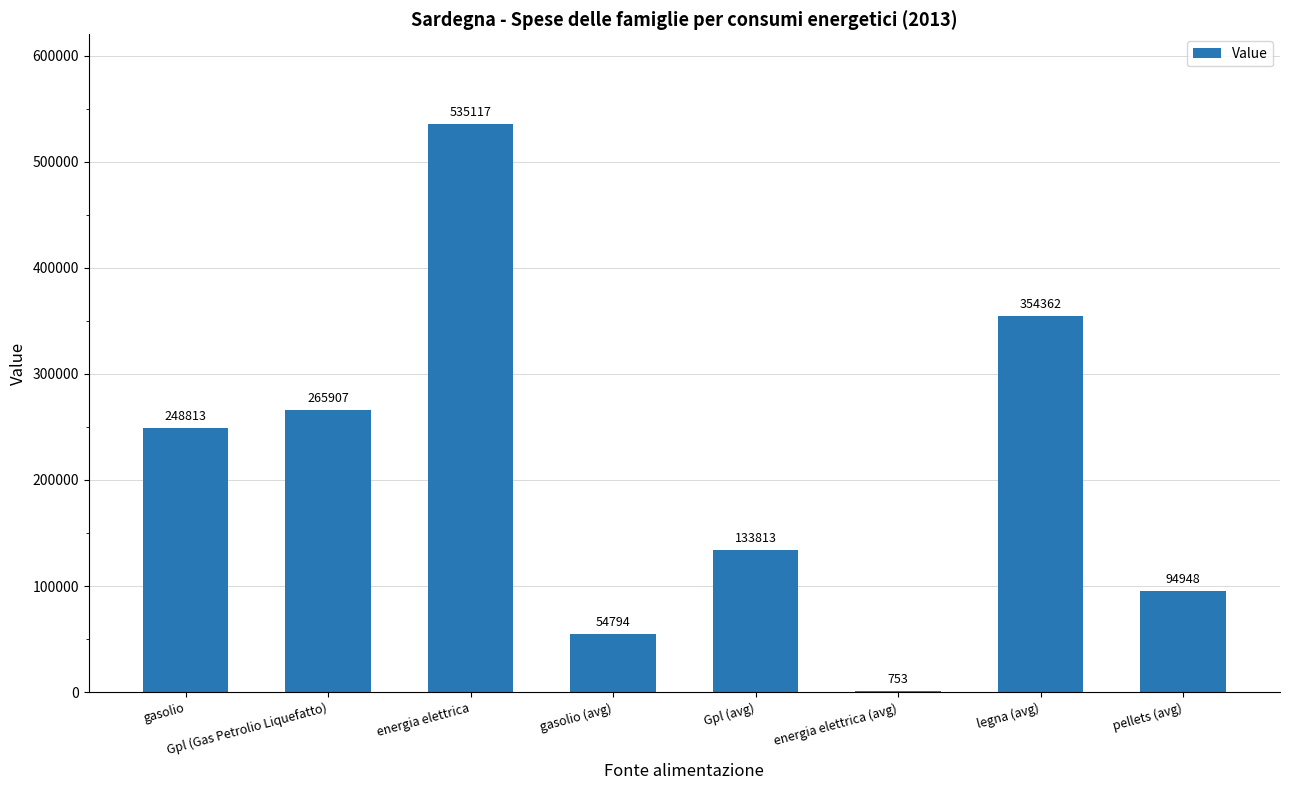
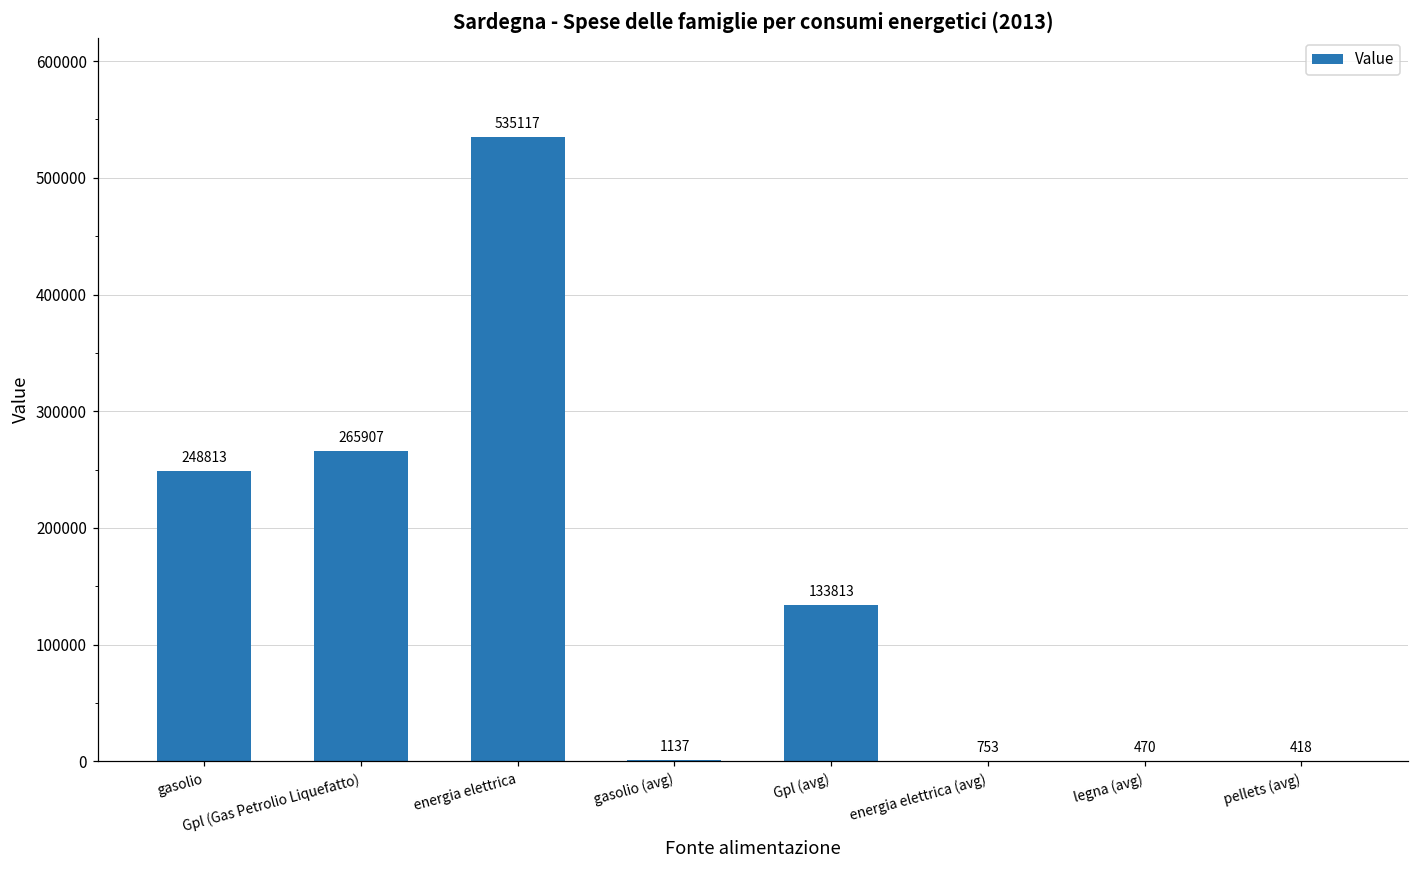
  {
    "gasolio": 248813,
    "Gpl (Gas Petrolio Liquefatto)": 265907,
    "energia elettrica": 535117,
-   "gasolio (avg)": 54794,
+   "gasolio (avg)": 1137,
    "Gpl (avg)": 133813,
    "energia elettrica (avg)": 753,
-   "legna (avg)": 354362,
-   "pellets (avg)": 94948
+   "legna (avg)": 470,
+   "pellets (avg)": 418
  }
